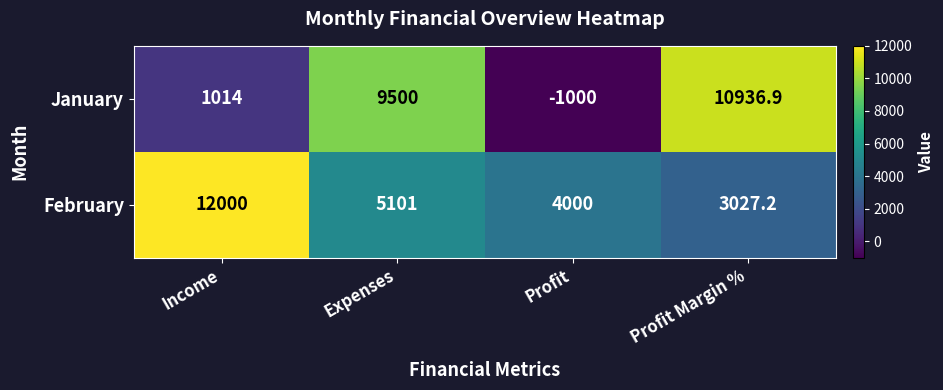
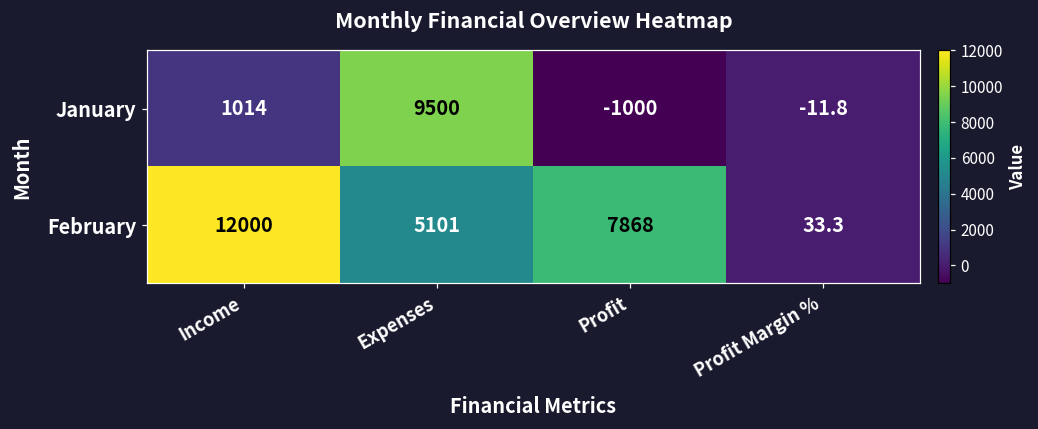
  {
    "January": {
      "Income": 1014,
      "Expenses": 9500,
      "Profit": -1000,
-     "Profit Margin %": 10936.9
+     "Profit Margin %": -11.8
    },
    "February": {
      "Income": 12000,
      "Expenses": 5101,
-     "Profit": 4000,
-     "Profit Margin %": 3027.2
+     "Profit": 7868,
+     "Profit Margin %": 33.3
    }
  }
